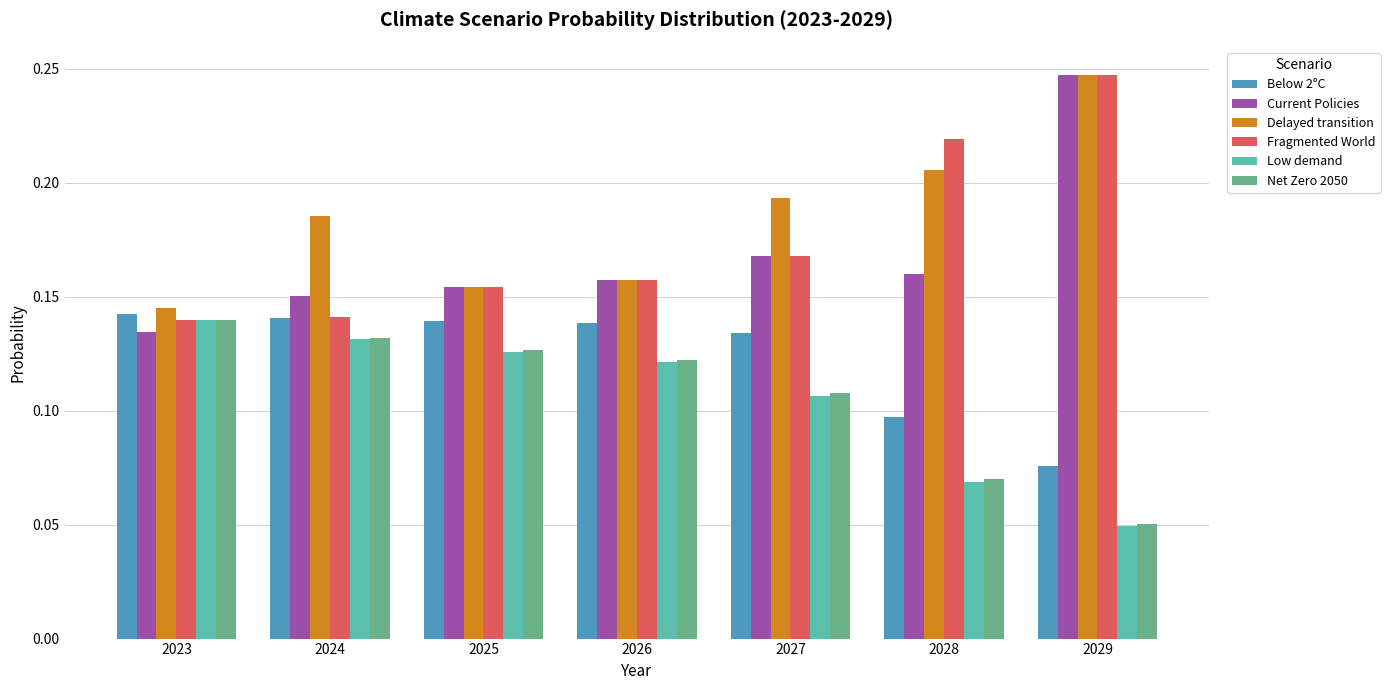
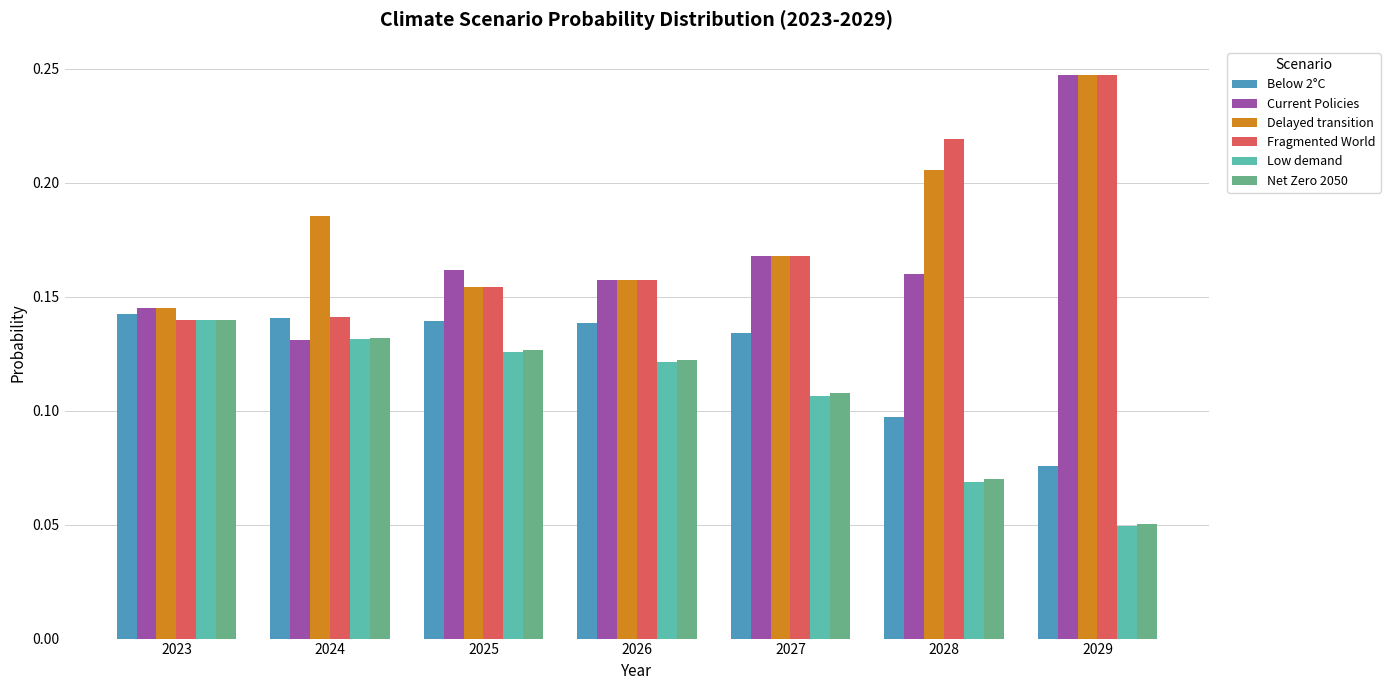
  {
    "Current Policies": {
-     "2023": 0.135,
-     "2024": 0.150,
-     "2025": 0.154,
+     "2023": 0.145,
+     "2024": 0.131,
+     "2025": 0.162,
      "2026": 0.157,
      "2027": 0.168,
      "2028": 0.160,
      "2029": 0.247
    },
    "Delayed transition": {
      "2023": 0.145,
      "2024": 0.186,
      "2025": 0.154,
      "2026": 0.157,
-     "2027": 0.193,
+     "2027": 0.168,
      "2028": 0.205,
      "2029": 0.247
    },
    "Fragmented World": {
      "2023": 0.140,
      "2024": 0.141,
      "2025": 0.154,
      "2026": 0.157,
      "2027": 0.168,
      "2028": 0.219,
      "2029": 0.247
    }
  }
